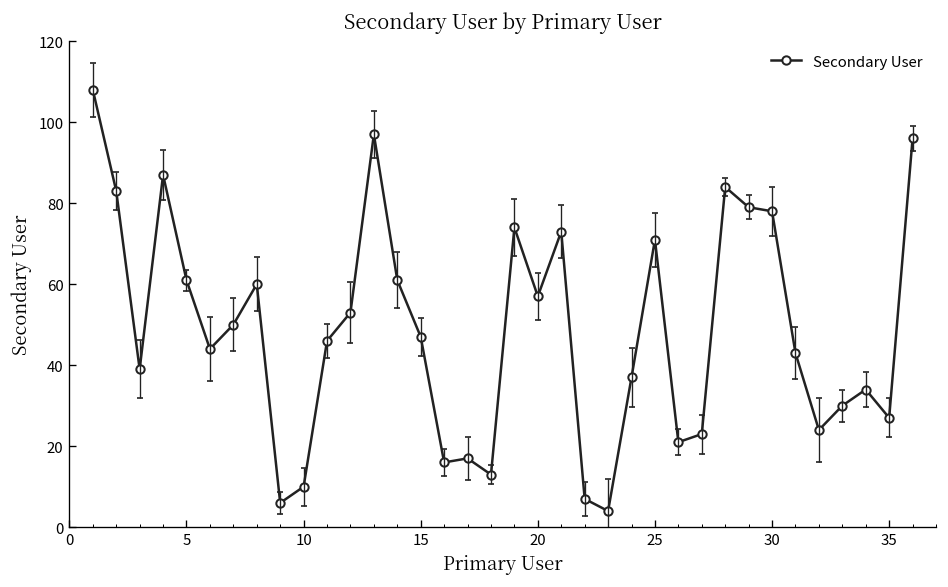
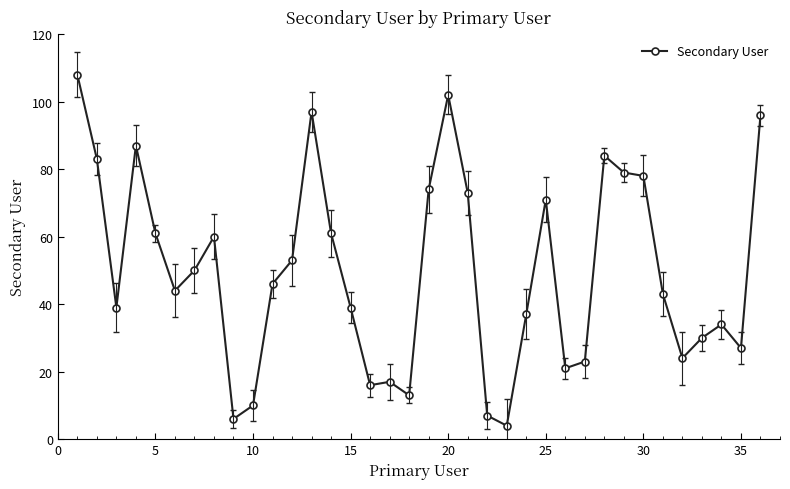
  {
    "Secondary User": {
      "5": 61,
      "10": 10,
-     "15": 47,
-     "20": 57,
+     "15": 39,
+     "20": 102,
      "25": 71,
      "30": 78,
      "35": 27
    }
  }
